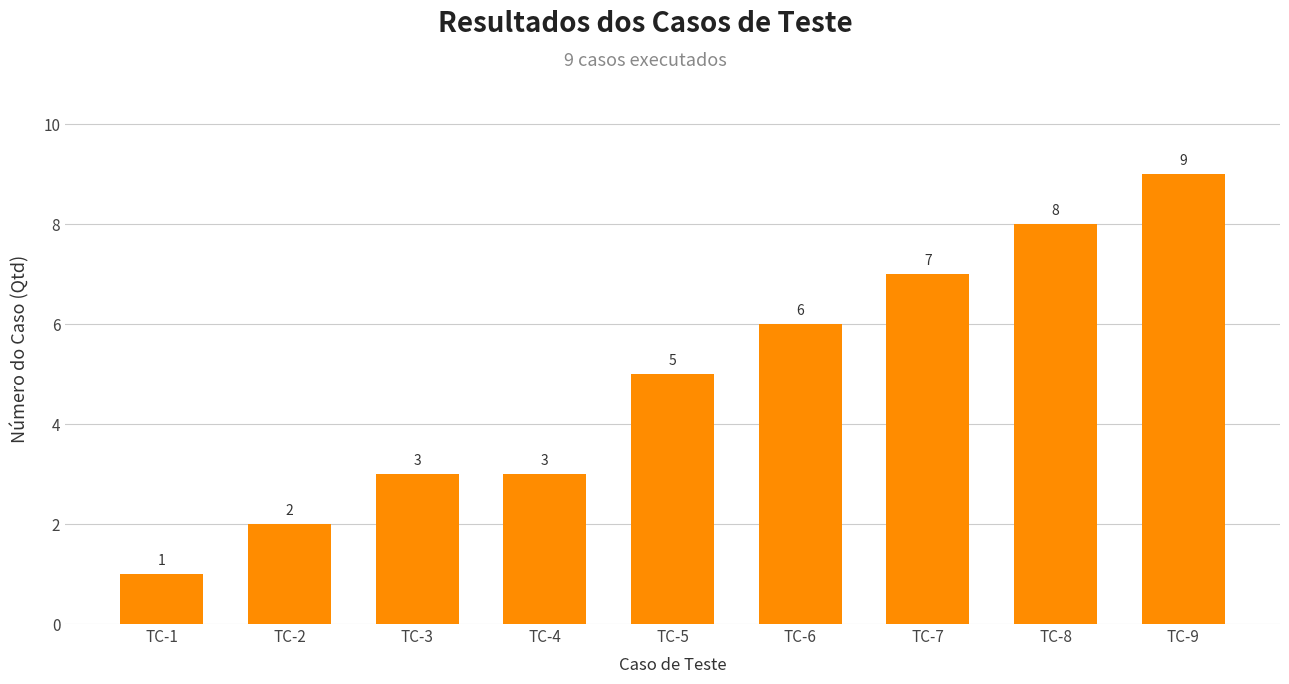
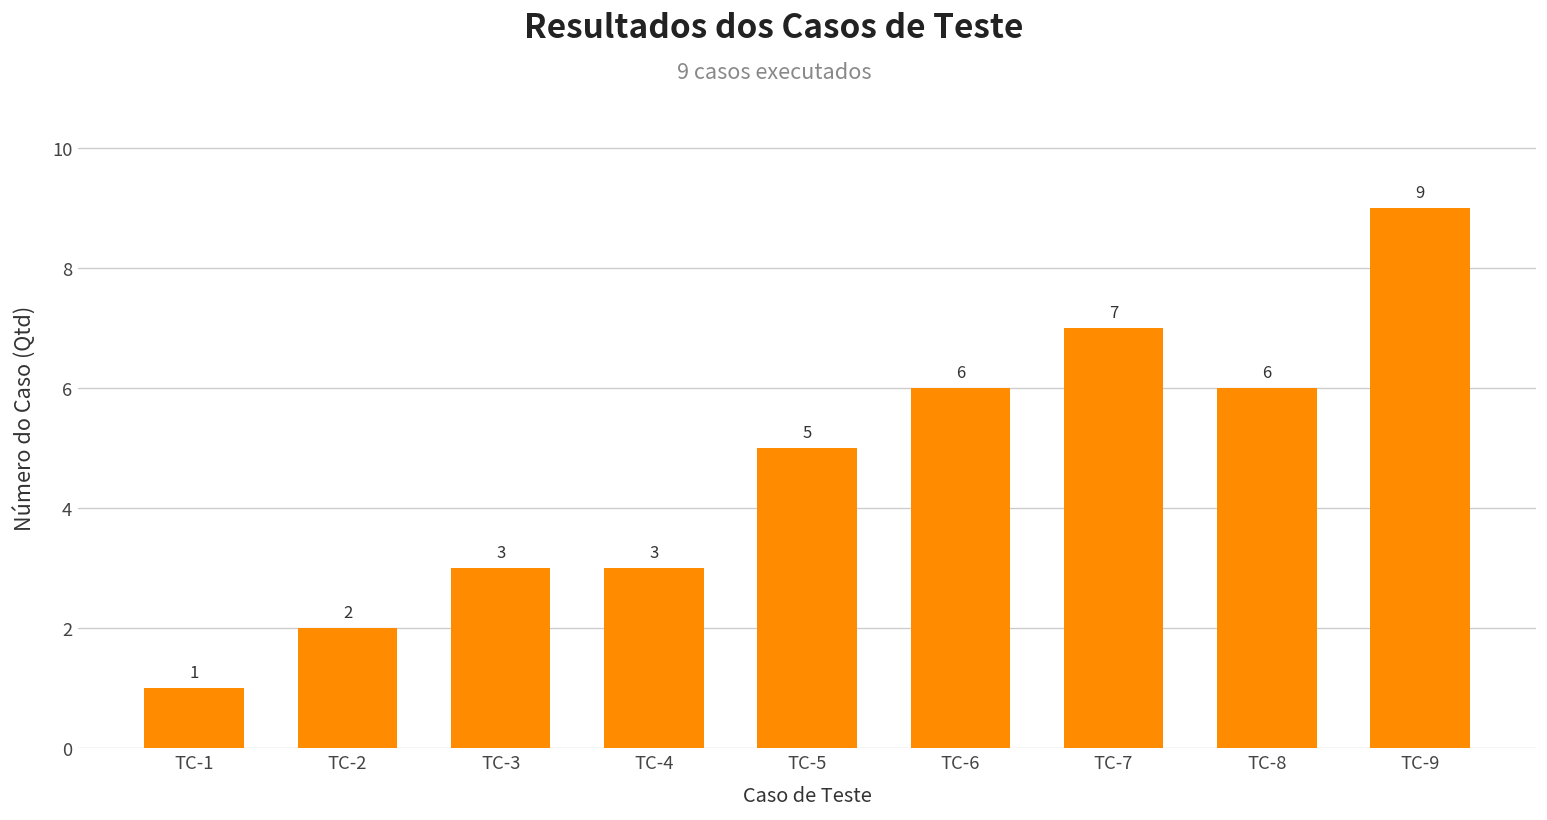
  {
    "TC-1": 1,
    "TC-2": 2,
    "TC-3": 3,
    "TC-4": 3,
    "TC-5": 5,
    "TC-6": 6,
    "TC-7": 7,
-   "TC-8": 8,
+   "TC-8": 6,
    "TC-9": 9
  }
